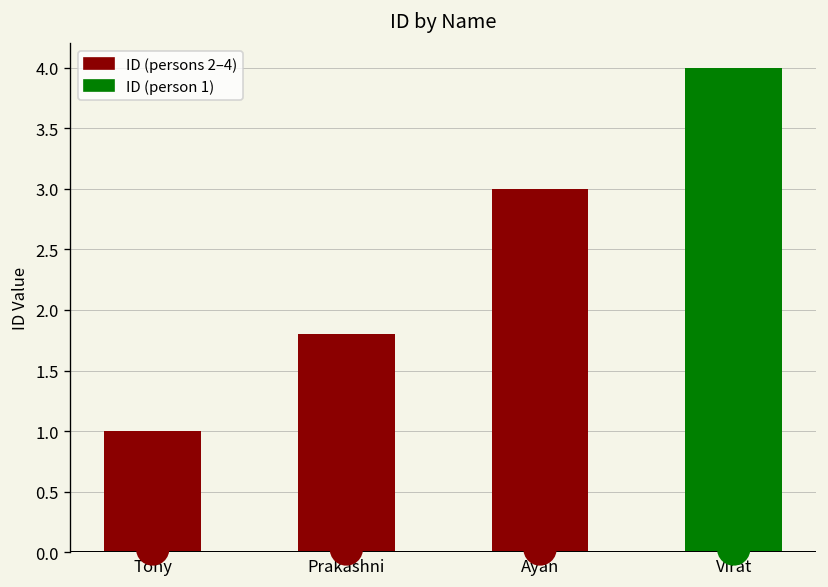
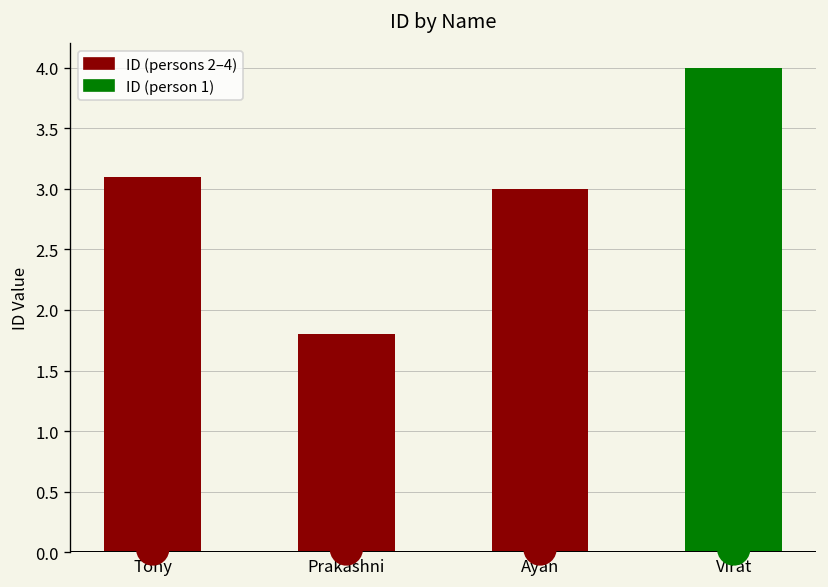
  {
-   "Tony": 1.0,
+   "Tony": 3.1,
    "Prakashni": 1.8,
    "Ayan": 3.0,
    "Virat": 4.0
  }
